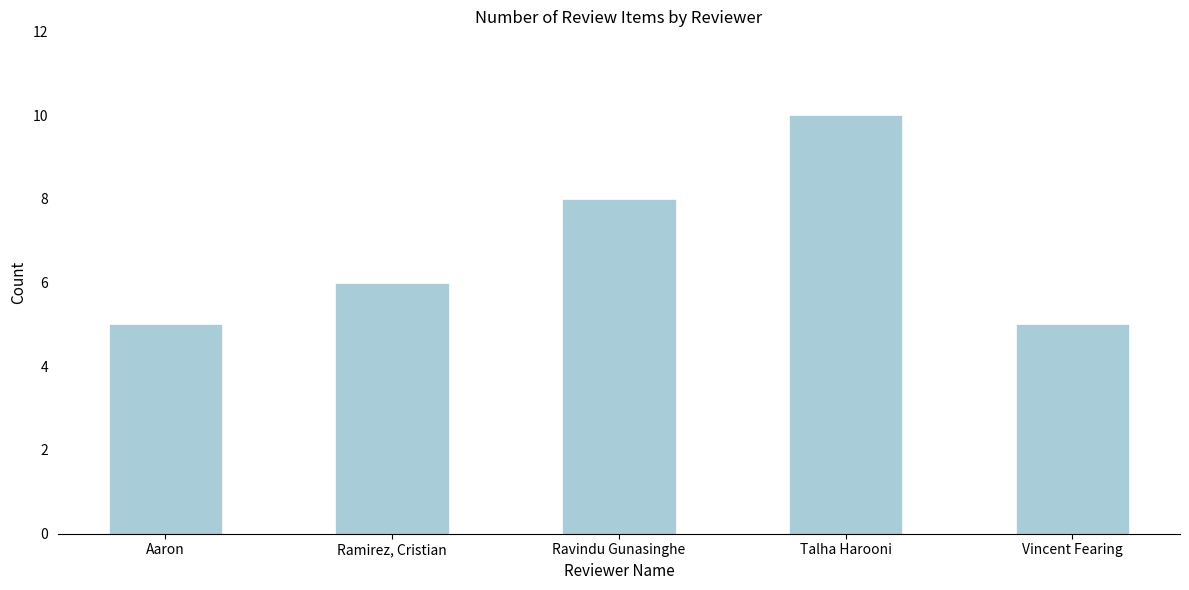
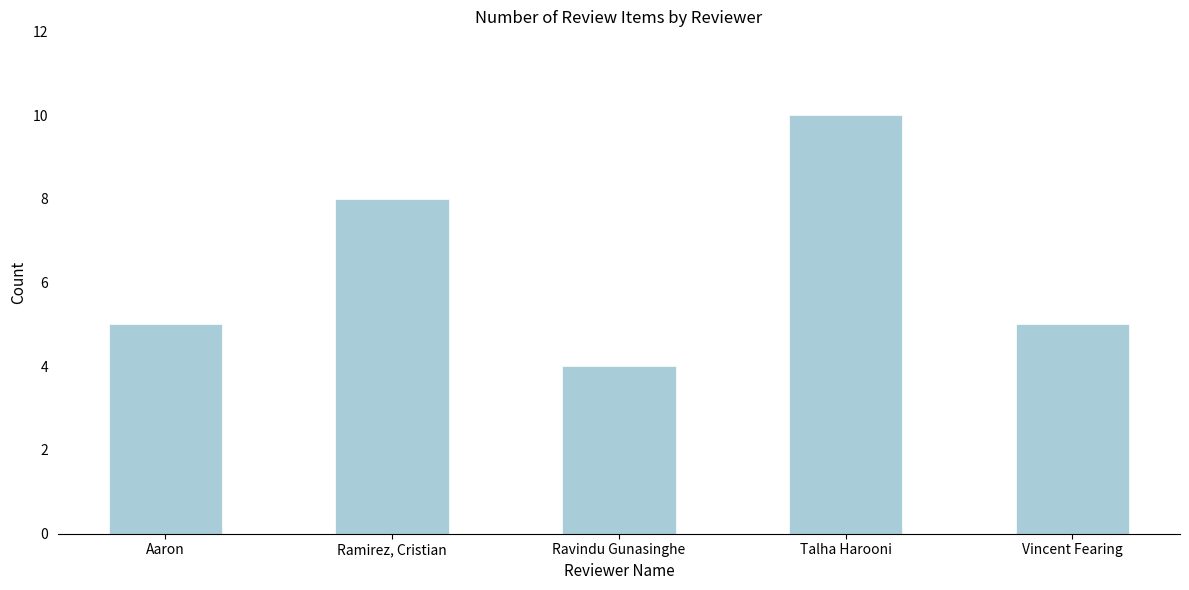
  {
    "Aaron": 5,
-   "Ramirez, Cristian": 6,
-   "Ravindu Gunasinghe": 8,
+   "Ramirez, Cristian": 8,
+   "Ravindu Gunasinghe": 4,
    "Talha Harooni": 10,
    "Vincent Fearing": 5
  }
